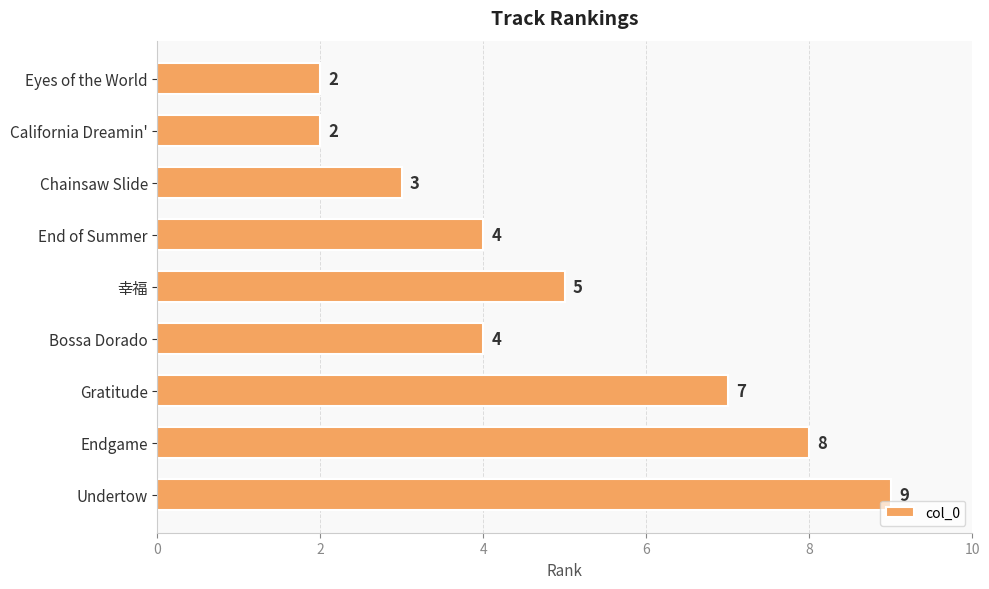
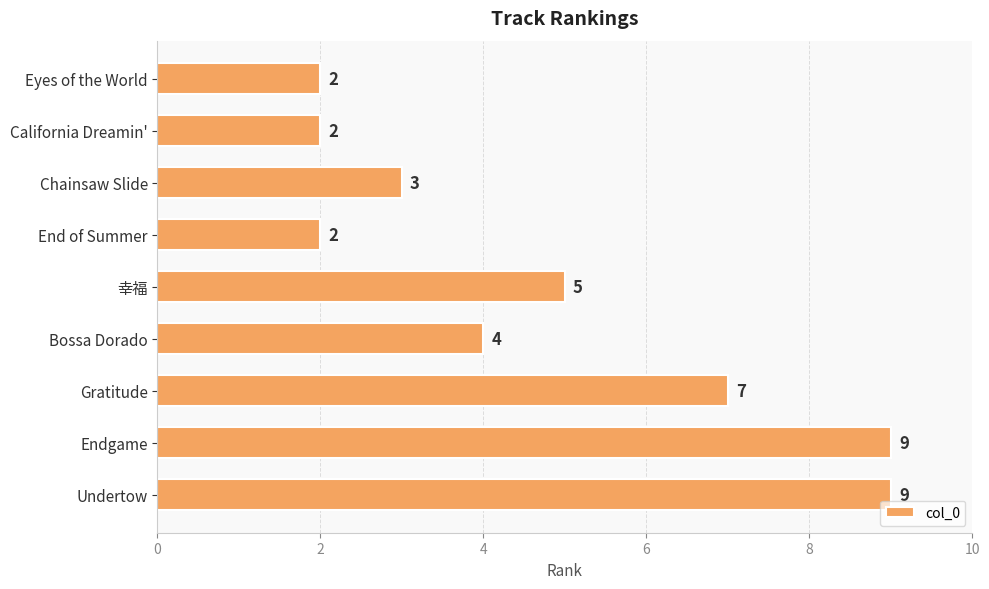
  {
    "Eyes of the World": 2,
    "California Dreamin'": 2,
    "Chainsaw Slide": 3,
-   "End of Summer": 4,
+   "End of Summer": 2,
    "幸福": 5,
    "Bossa Dorado": 4,
    "Gratitude": 7,
-   "Endgame": 8
+   "Endgame": 9
  }
